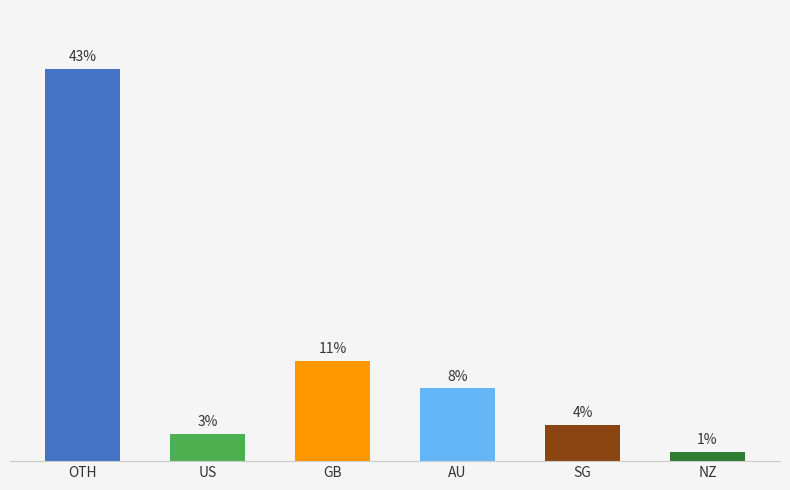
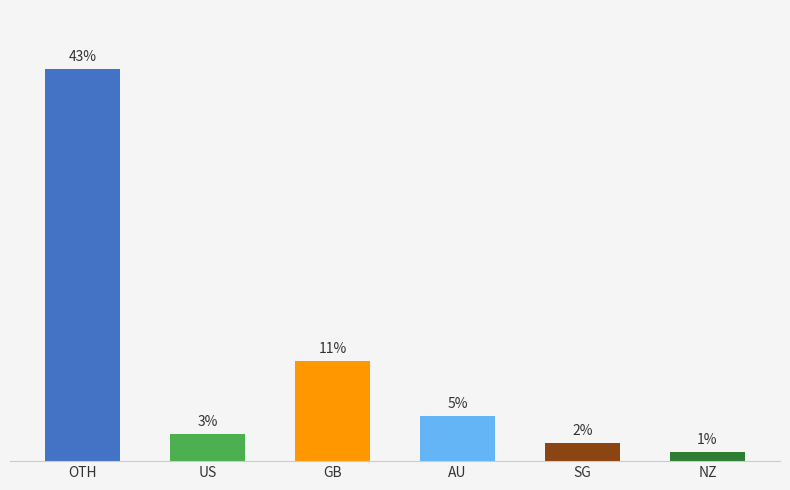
  {
    "OTH": "43%",
    "US": "3%",
    "GB": "11%",
-   "AU": "8%",
-   "SG": "4%",
+   "AU": "5%",
+   "SG": "2%",
    "NZ": "1%"
  }
